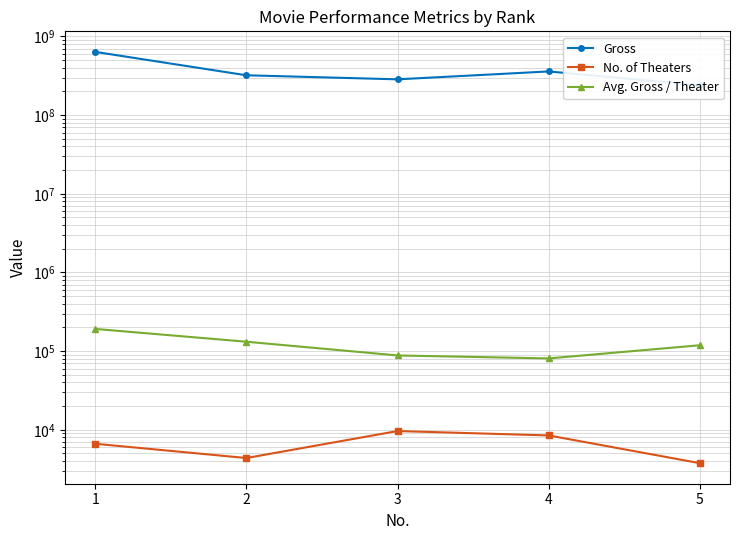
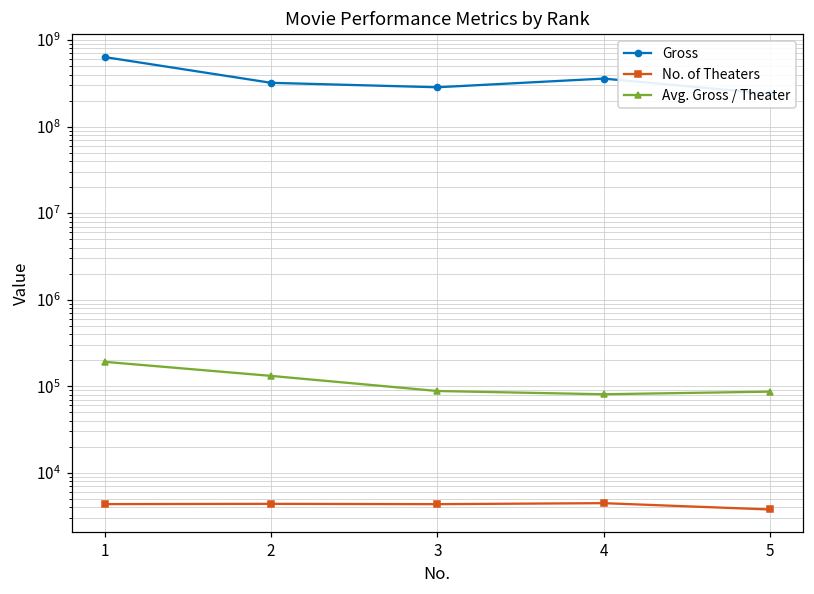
  {
    "Gross": {
      "1": 600000000,
      "2": 320000000,
      "3": 280000000,
      "4": 400000000
    },
    "No. of Theaters": {
-     "1": 7000,
+     "1": 4000,
      "2": 4000,
-     "3": 10000,
-     "4": 8000,
+     "3": 4000,
+     "4": 4000,
      "5": 4000
    },
    "Avg. Gross / Theater": {
      "1": 190000,
      "2": 130000,
      "3": 90000,
      "4": 80000,
-     "5": 120000
+     "5": 90000
    }
  }
